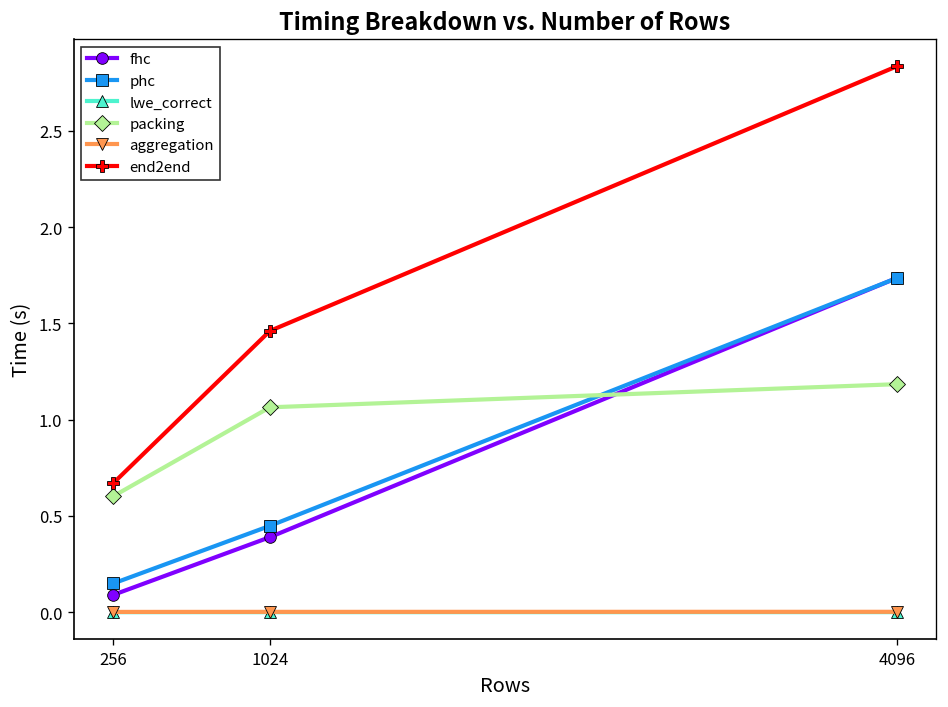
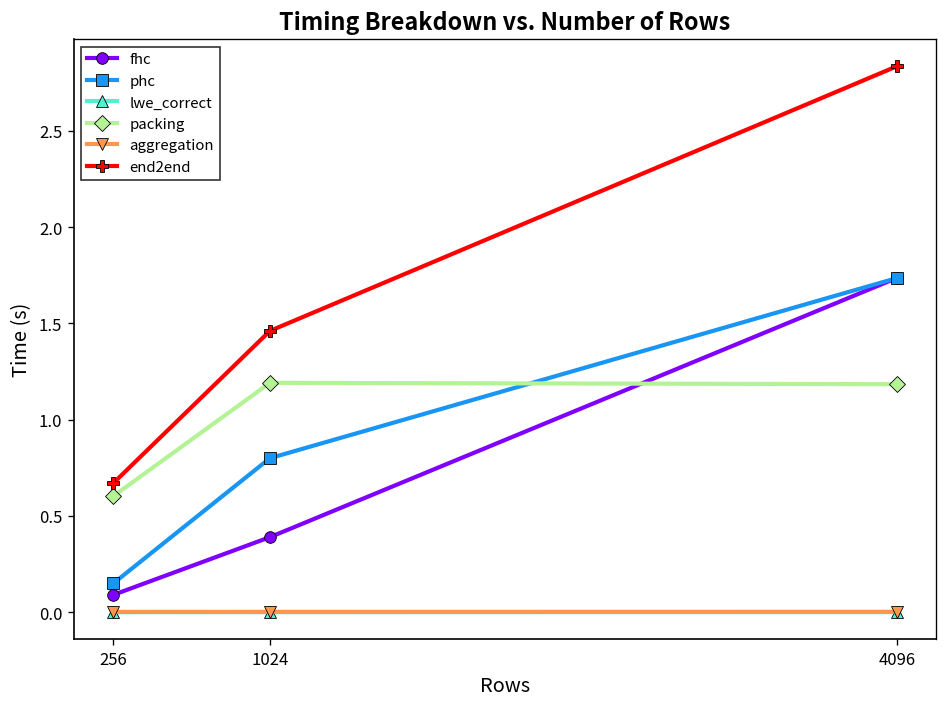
  {
    "fhc": {
      "256": 0.09,
      "1024": 0.39
    },
    "phc": {
      "256": 0.15,
-     "1024": 0.45
+     "1024": 0.80
    },
    "aggregation": {
      "256": 0.00,
      "1024": 0.00,
      "4096": 0.00
    },
    "packing": {
      "256": 0.60,
-     "1024": 1.06,
+     "1024": 1.19,
      "4096": 1.18
    },
    "end2end": {
      "256": 0.67,
      "1024": 1.46,
      "4096": 2.83
    }
  }
